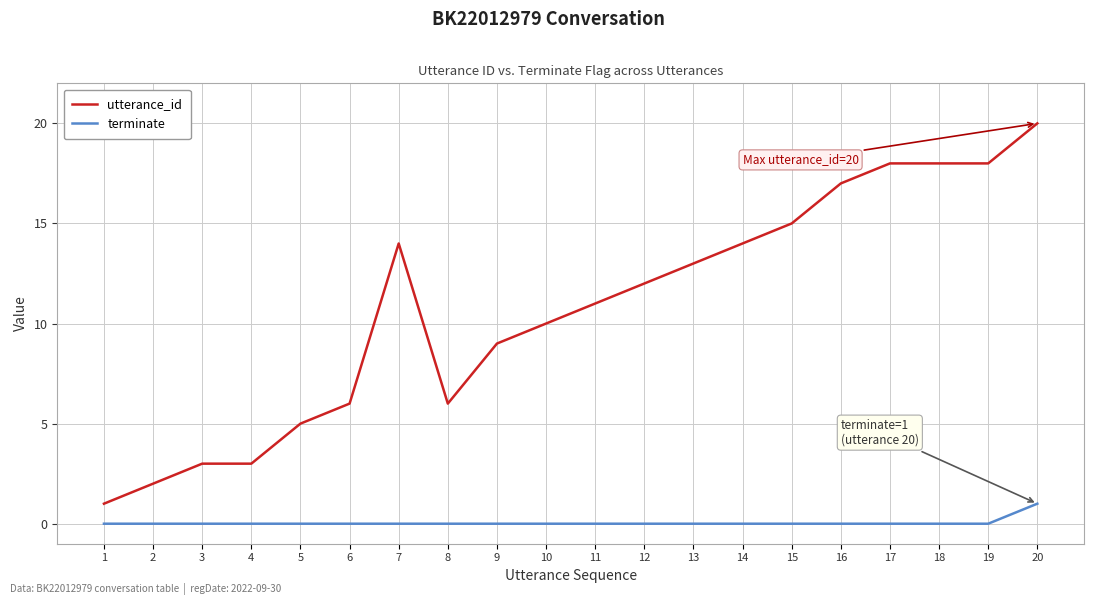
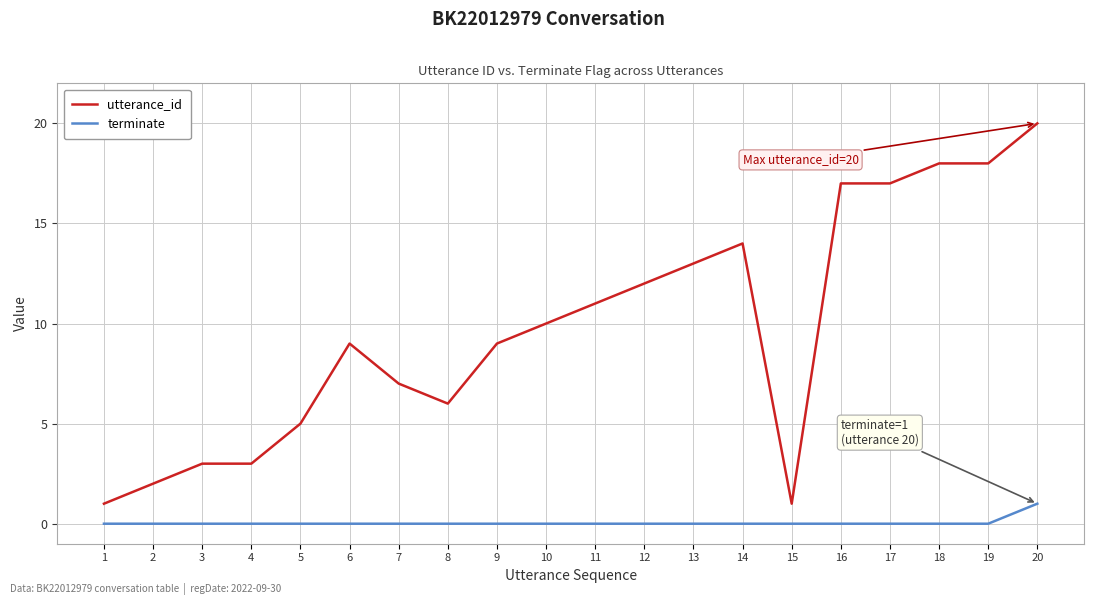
  {
    "utterance_id": {
      "1": 1,
      "2": 2,
      "3": 3,
      "4": 3,
      "5": 5,
-     "6": 6,
-     "7": 14,
+     "6": 9,
+     "7": 7,
      "8": 6,
      "9": 9,
      "10": 10,
      "11": 11,
      "12": 12,
      "13": 13,
      "14": 14,
-     "15": 15,
+     "15": 1,
      "16": 17,
-     "17": 18,
+     "17": 17,
      "20": 20
    },
    "terminate": {
      "1": 0,
      "2": 0,
      "3": 0,
      "4": 0,
      "5": 0,
      "6": 0,
      "7": 0,
      "8": 0,
      "9": 0,
      "10": 0,
      "11": 0,
      "12": 0,
      "13": 0,
      "14": 0,
      "15": 0,
      "16": 0,
      "17": 0,
      "18": 0,
      "19": 0
    }
  }
